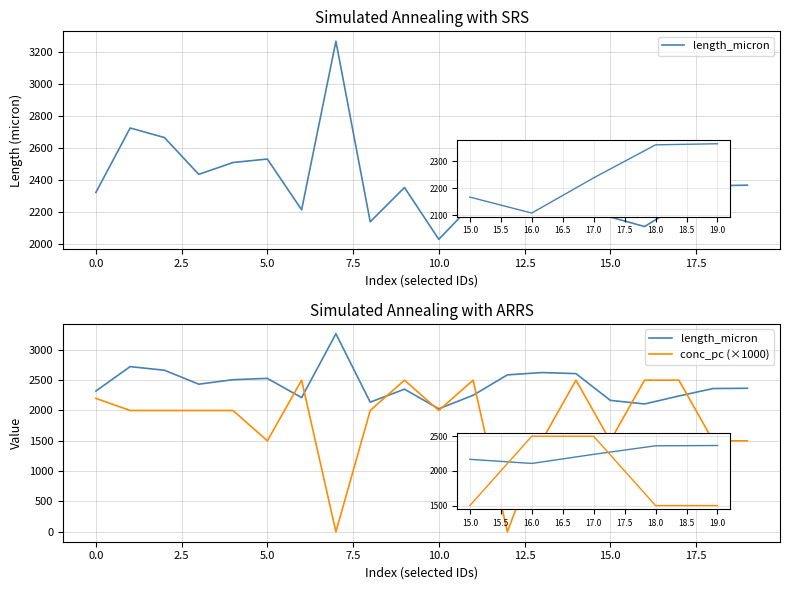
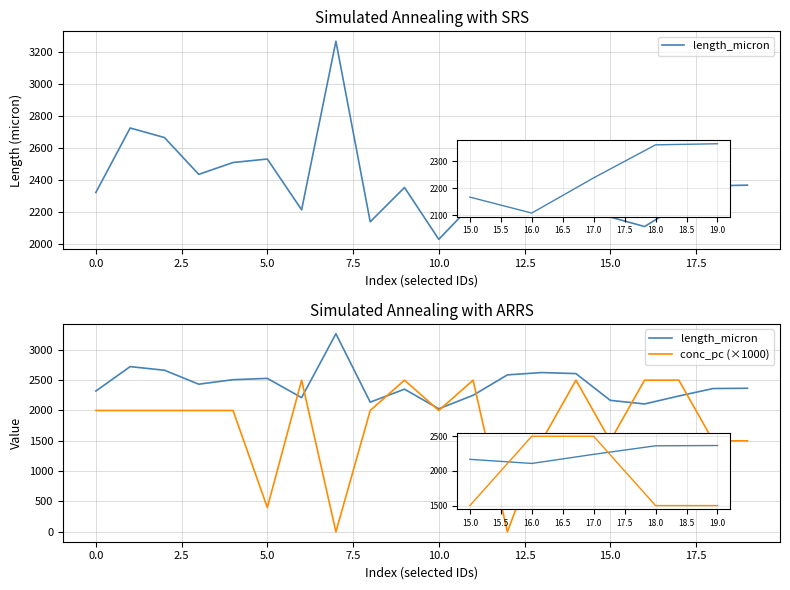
  {
    "Simulated Annealing with SRS": {
      "0.0": 2320,
      "5.0": 2530,
      "10.0": 2030,
      "15.0": 2170
    },
    "Simulated Annealing with ARRS": {
      "length_micron": {
        "0.0": 2300,
        "5.0": 2500,
        "15.0": 2200
      },
      "conc_pc (×1000)": {
-       "0.0": 2200,
-       "5.0": 1500,
+       "0.0": 2000,
+       "5.0": 400,
        "15.0": 1500
      }
    }
  }
